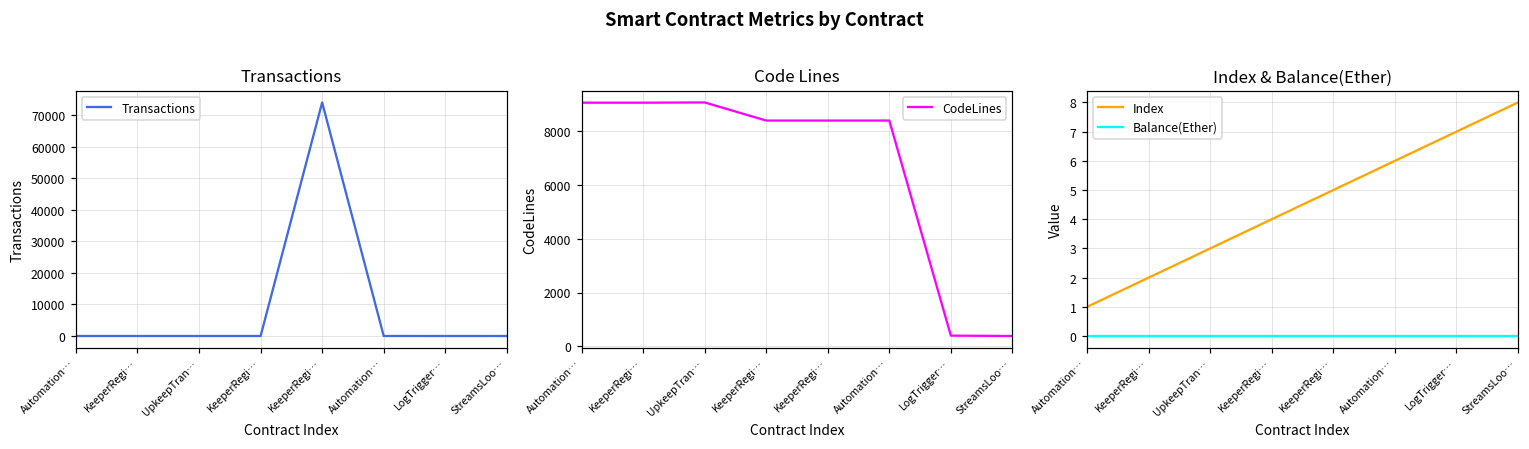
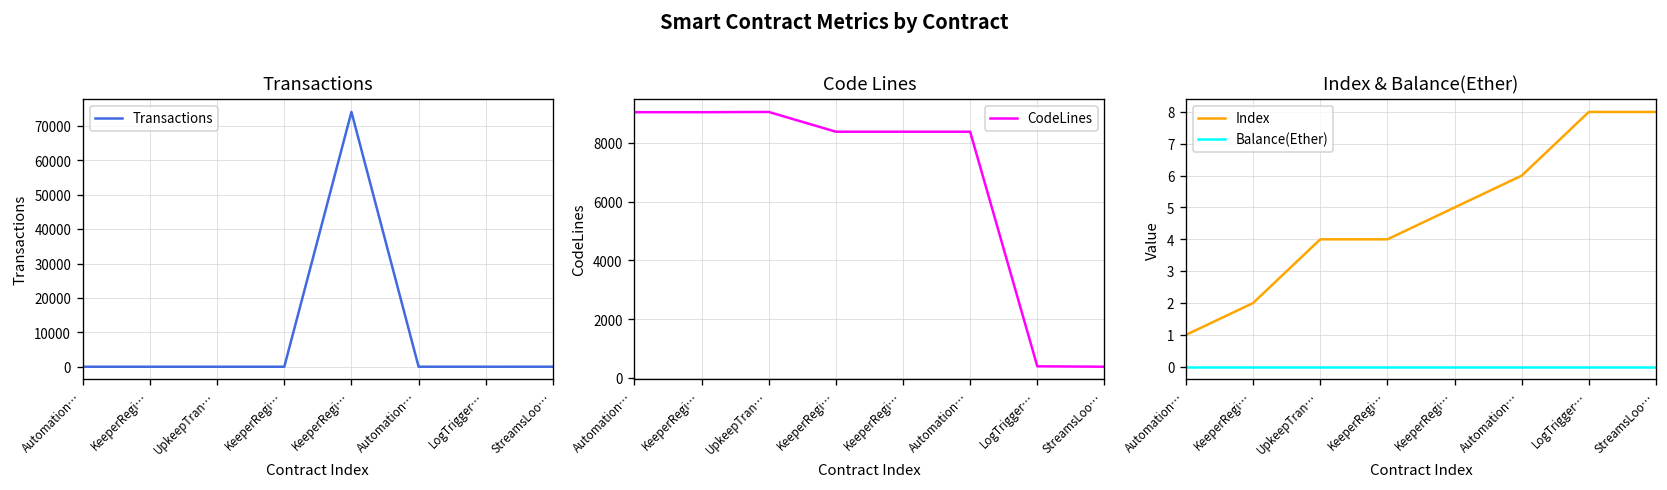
  {
    "Transactions": {
      "UpkeepTran…": 0,
      "LogTrigger…": 0,
      "StreamsLoo…": 0
    },
    "Code Lines": {
      "UpkeepTran…": 9000,
      "LogTrigger…": 400,
      "StreamsLoo…": 400
    },
    "Index & Balance(Ether)": {
      "Index": {
-       "UpkeepTran…": 3,
-       "LogTrigger…": 7,
+       "UpkeepTran…": 4,
+       "LogTrigger…": 8,
        "StreamsLoo…": 8
      },
      "Balance(Ether)": {
        "UpkeepTran…": 0,
        "LogTrigger…": 0,
        "StreamsLoo…": 0
      }
    }
  }
